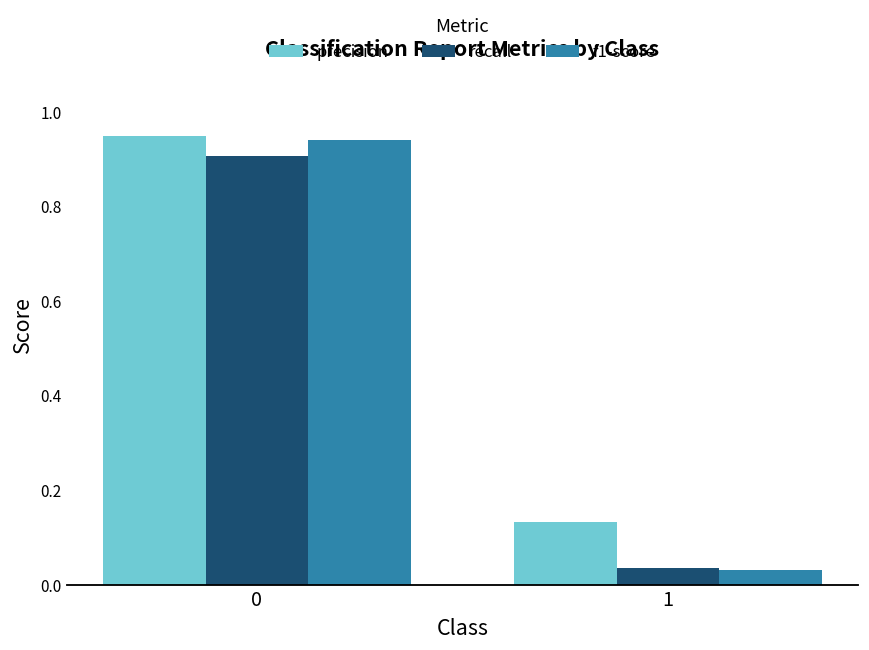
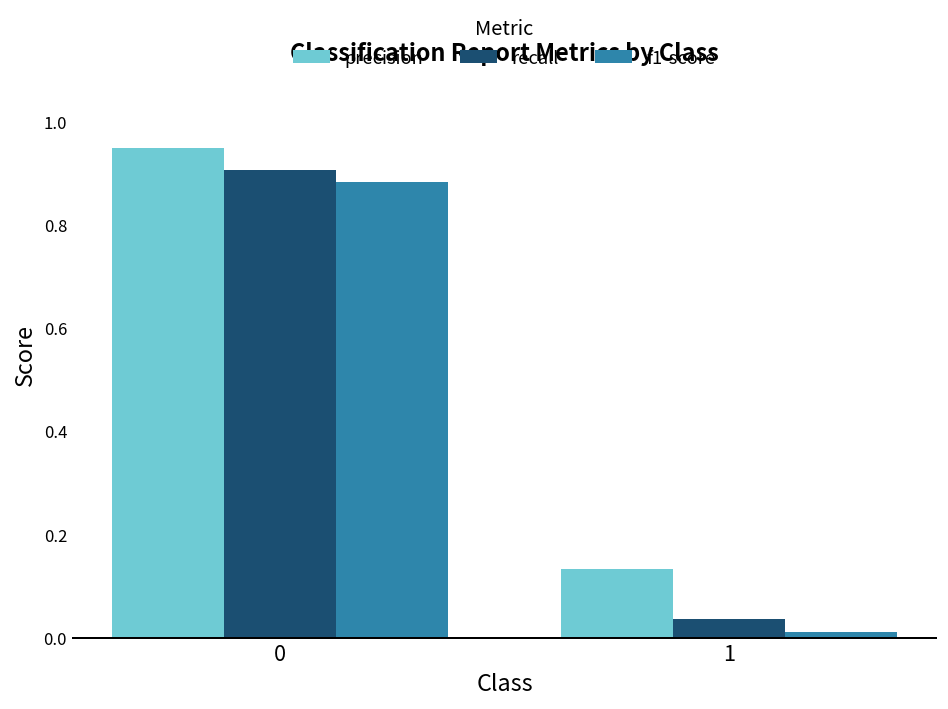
  {
    "precision": {
      "0": 0.95,
      "1": 0.13
    },
    "recall": {
      "0": 0.91,
      "1": 0.04
    },
    "f1-score": {
-     "0": 0.94,
-     "1": 0.03
+     "0": 0.88,
+     "1": 0.01
    }
  }
